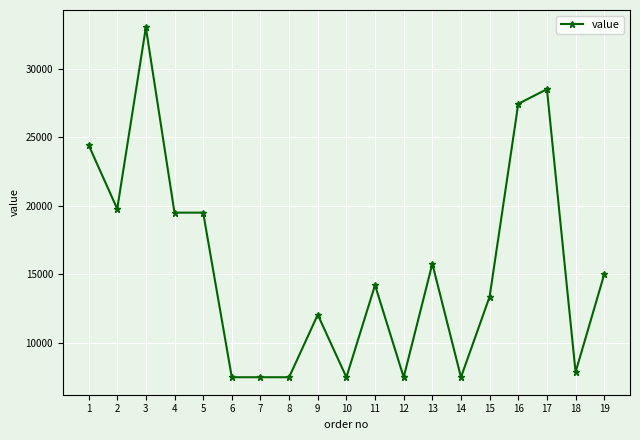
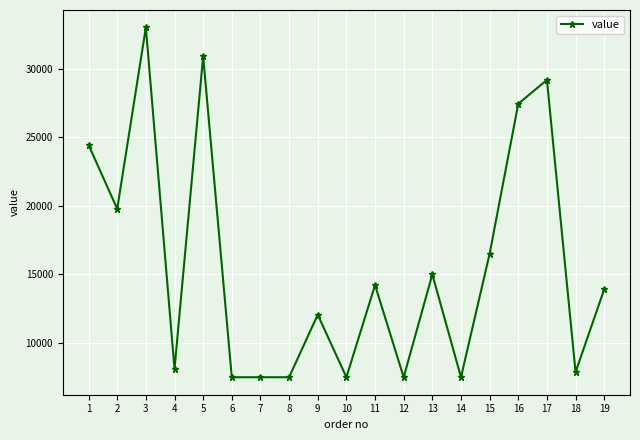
  {
    "1": 24400,
    "2": 19800,
    "3": 33000,
-   "4": 19500,
-   "5": 19500,
+   "4": 8100,
+   "5": 30900,
    "6": 7500,
    "7": 7500,
    "8": 7500,
    "9": 12100,
    "10": 7500,
    "11": 14200,
    "12": 7500,
-   "13": 15800,
+   "13": 15000,
    "14": 7500,
-   "15": 13400,
+   "15": 16500,
    "16": 27400,
-   "17": 28500,
+   "17": 29200,
    "18": 7900,
-   "19": 15000
+   "19": 13900
  }
